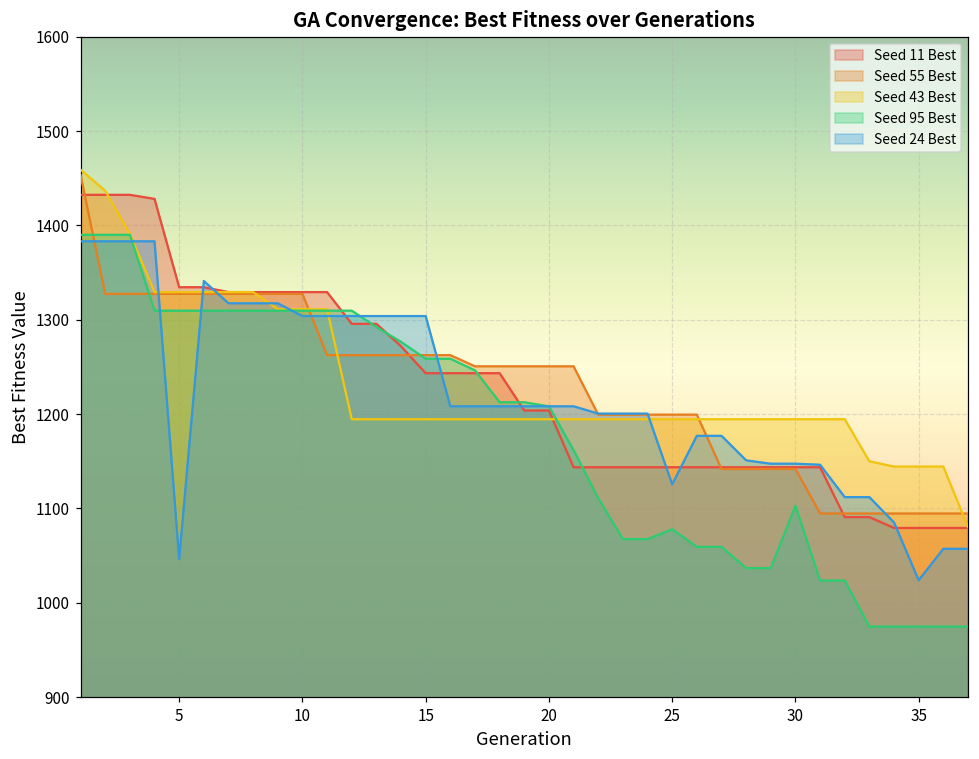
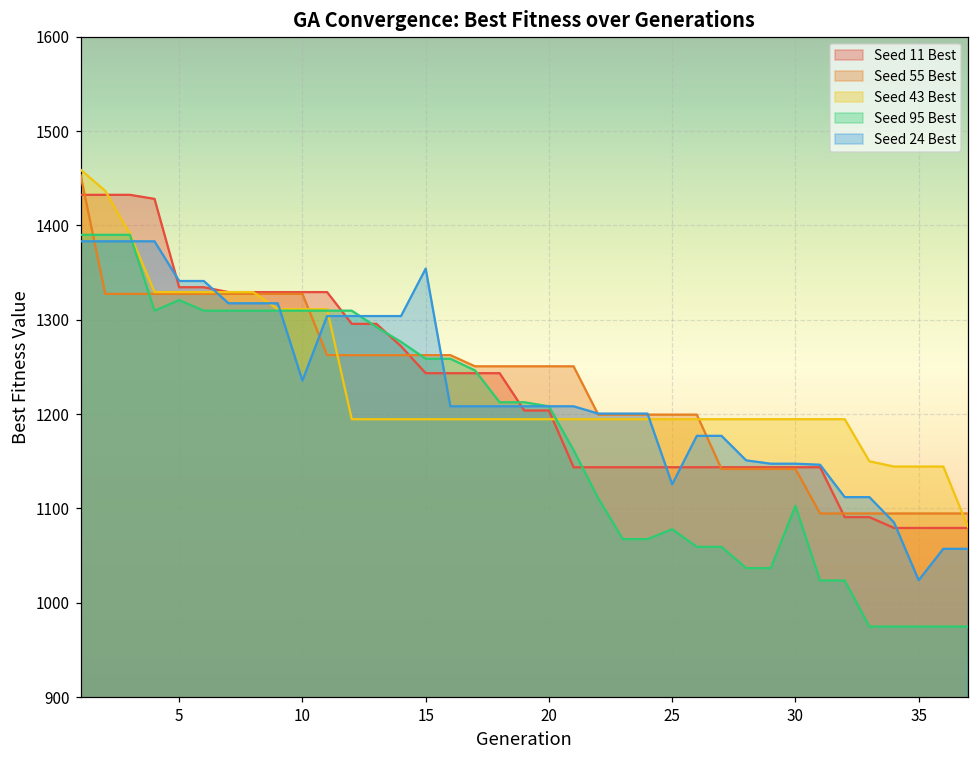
  {
    "Seed 95 Best": {
-     "5": 1310,
+     "5": 1320,
      "15": 1260,
      "25": 1080,
      "30": 1100,
      "35": 970
    },
    "Seed 24 Best": {
-     "5": 1050,
-     "10": 1300,
-     "15": 1300,
+     "5": 1340,
+     "10": 1240,
+     "15": 1350,
      "25": 1130,
      "30": 1150,
      "35": 1020
    }
  }
